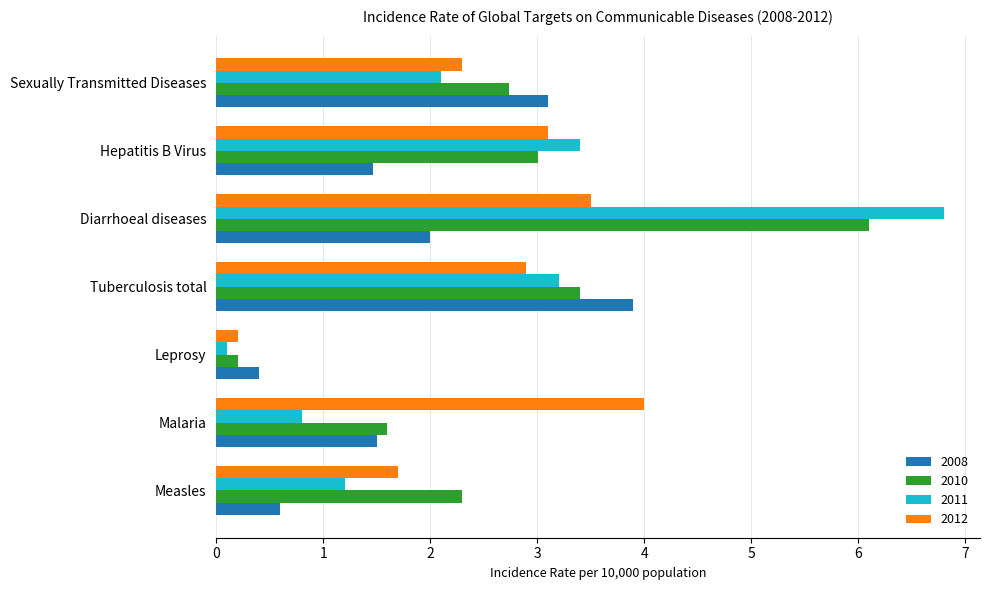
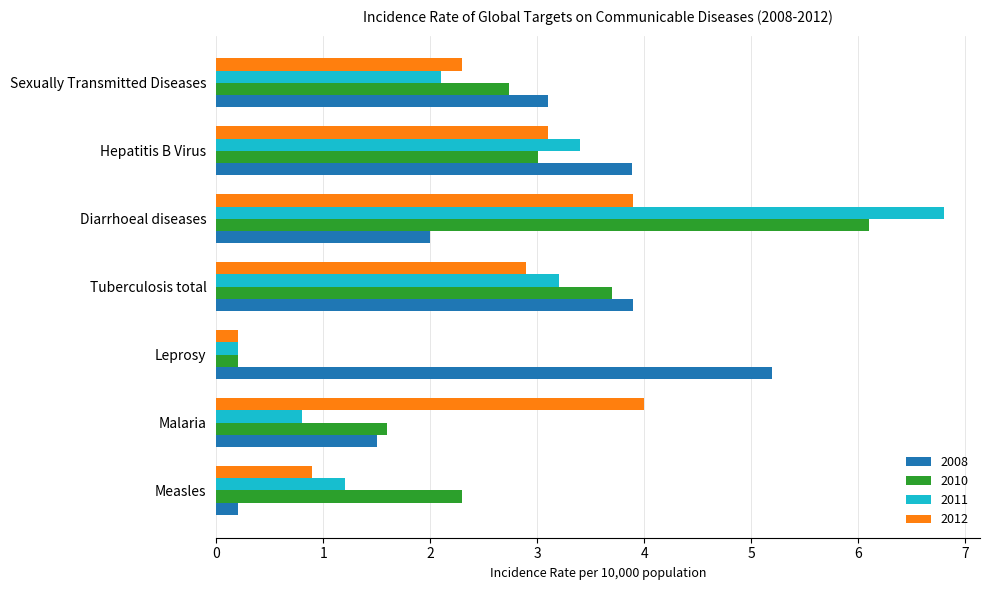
  {
    "2008": {
      "Sexually Transmitted Diseases": 3.10,
-     "Hepatitis B Virus": 1.47,
+     "Hepatitis B Virus": 3.89,
      "Diarrhoeal diseases": 2.00,
      "Tuberculosis total": 3.90,
-     "Leprosy": 0.4,
+     "Leprosy": 5.2,
      "Malaria": 1.50,
-     "Measles": 0.6
+     "Measles": 0.2
    },
    "2010": {
      "Sexually Transmitted Diseases": 2.73,
      "Hepatitis B Virus": 3.0,
      "Diarrhoeal diseases": 6.1,
-     "Tuberculosis total": 3.4,
+     "Tuberculosis total": 3.7,
      "Leprosy": 0.2,
      "Malaria": 1.6,
      "Measles": 2.3
    },
    "2011": {
      "Sexually Transmitted Diseases": 2.1,
      "Hepatitis B Virus": 3.4,
      "Diarrhoeal diseases": 6.8,
      "Tuberculosis total": 3.2,
-     "Leprosy": 0.1,
+     "Leprosy": 0.2,
      "Malaria": 0.8,
      "Measles": 1.2
    },
    "2012": {
      "Sexually Transmitted Diseases": 2.3,
      "Hepatitis B Virus": 3.1,
-     "Diarrhoeal diseases": 3.5,
+     "Diarrhoeal diseases": 3.9,
      "Tuberculosis total": 2.9,
      "Leprosy": 0.2,
      "Malaria": 4.0,
-     "Measles": 1.7
+     "Measles": 0.9
    }
  }
